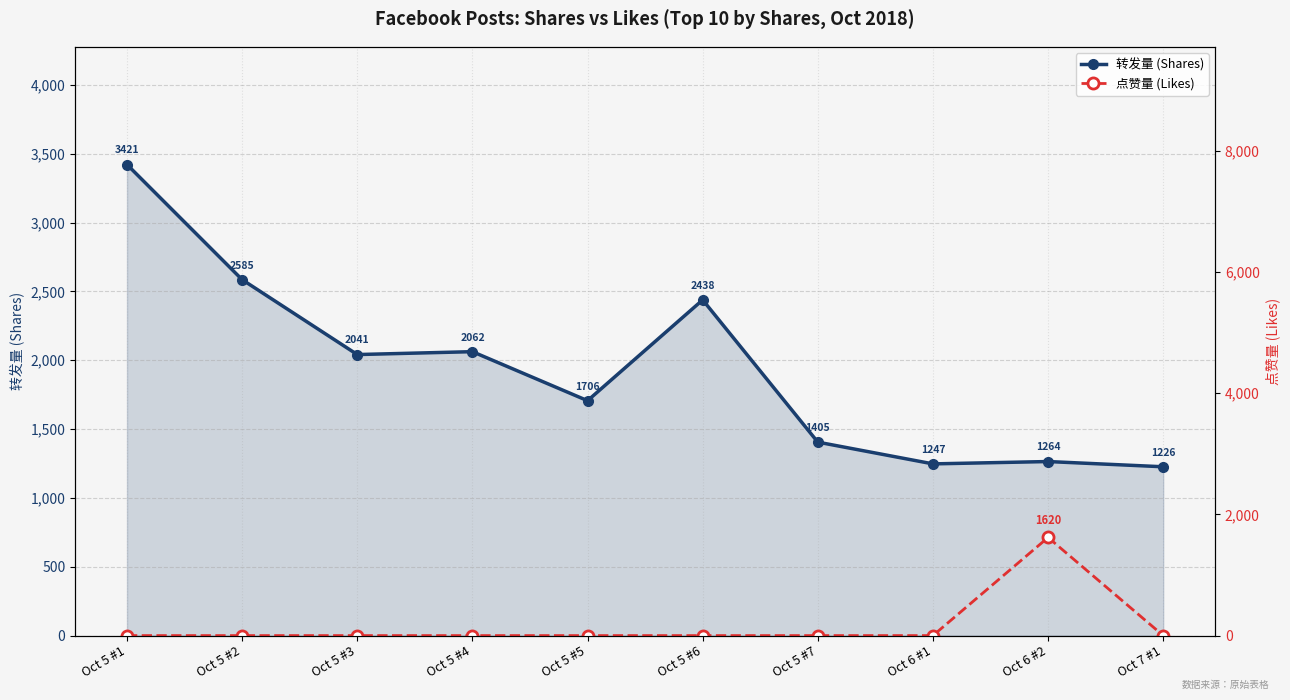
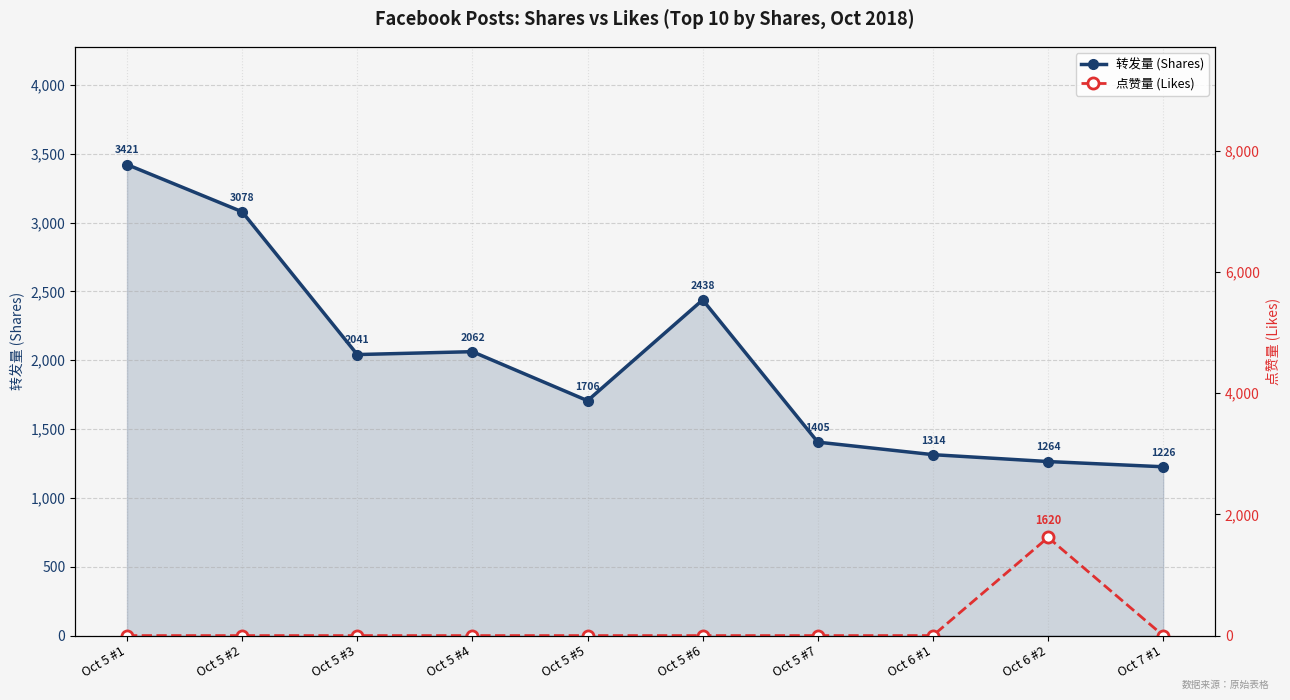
  {
    "转发量 (Shares)": {
      "Oct 5 #1": 3421,
-     "Oct 5 #2": 2585,
+     "Oct 5 #2": 3078,
      "Oct 5 #3": 2041,
      "Oct 5 #4": 2062,
      "Oct 5 #5": 1706,
      "Oct 5 #6": 2438,
      "Oct 5 #7": 1405,
-     "Oct 6 #1": 1247,
+     "Oct 6 #1": 1314,
      "Oct 6 #2": 1264,
      "Oct 7 #1": 1226
    },
    "点赞量 (Likes)": {
      "Oct 6 #2": 1620
    }
  }
